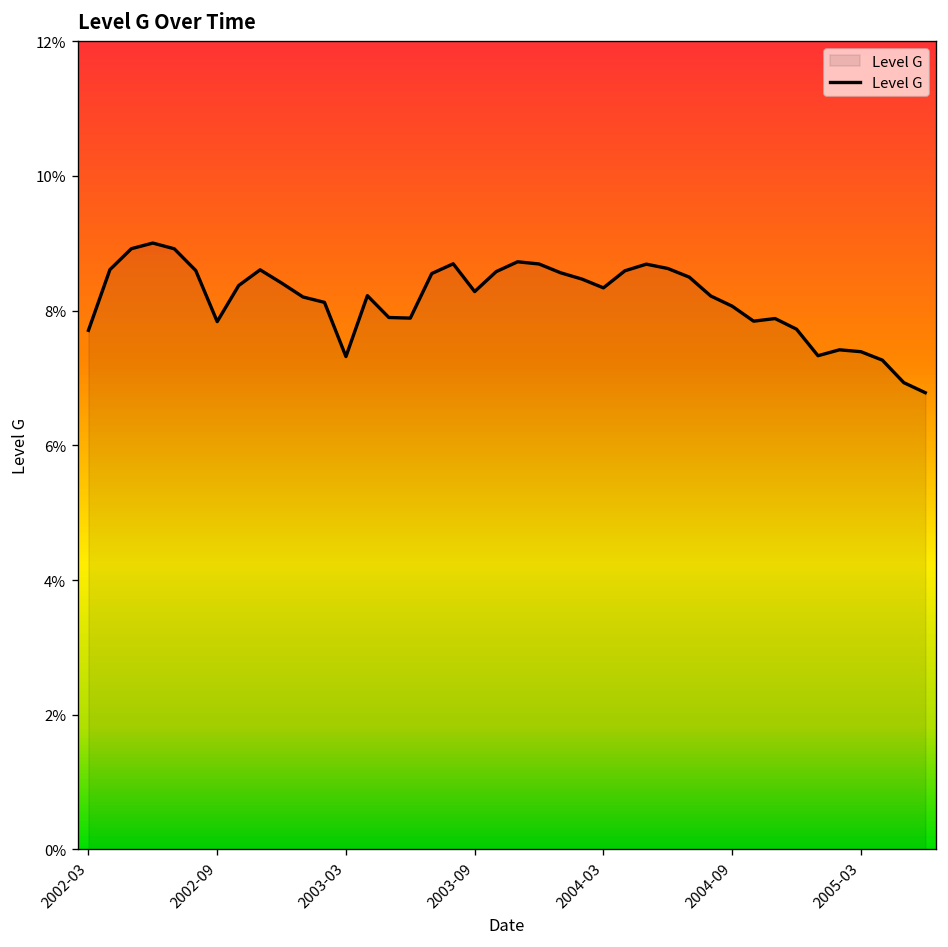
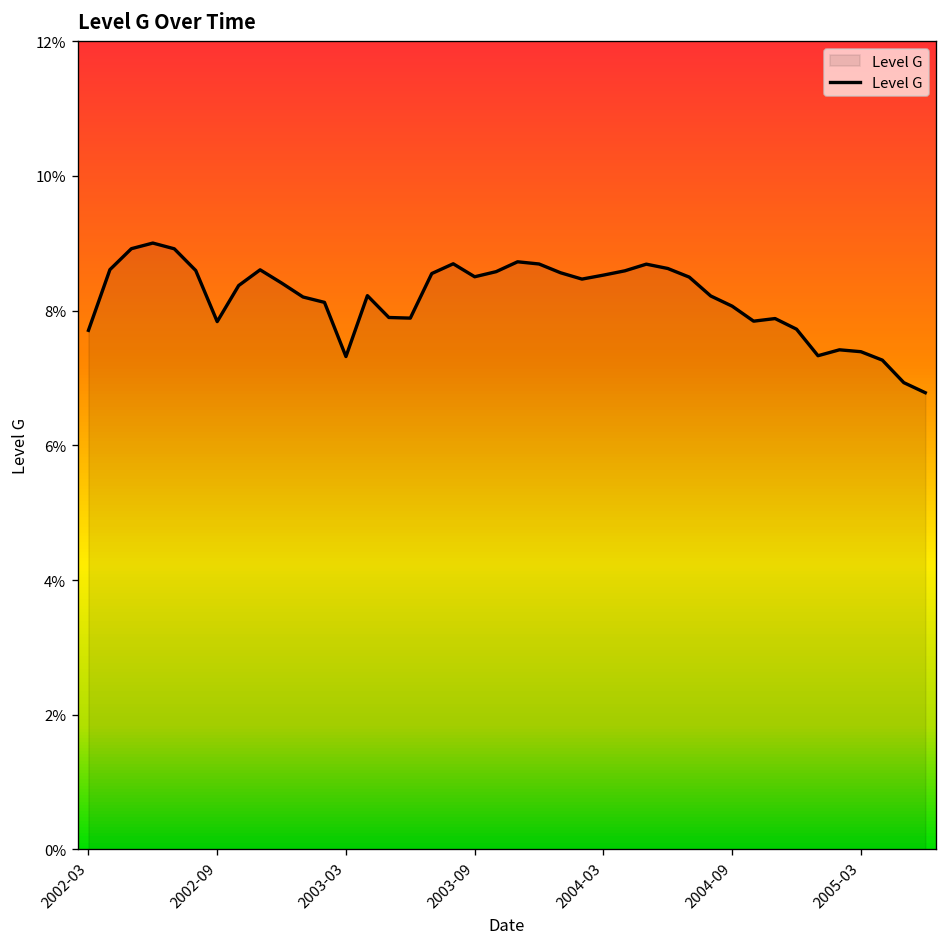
  {
    "2002-03": "7.7%",
    "2002-09": "7.8%",
    "2003-03": "7.3%",
-   "2003-09": "8.3%",
-   "2004-03": "8.3%",
+   "2003-09": "8.5%",
+   "2004-03": "8.5%",
    "2004-09": "8.1%",
    "2005-03": "7.4%"
  }
